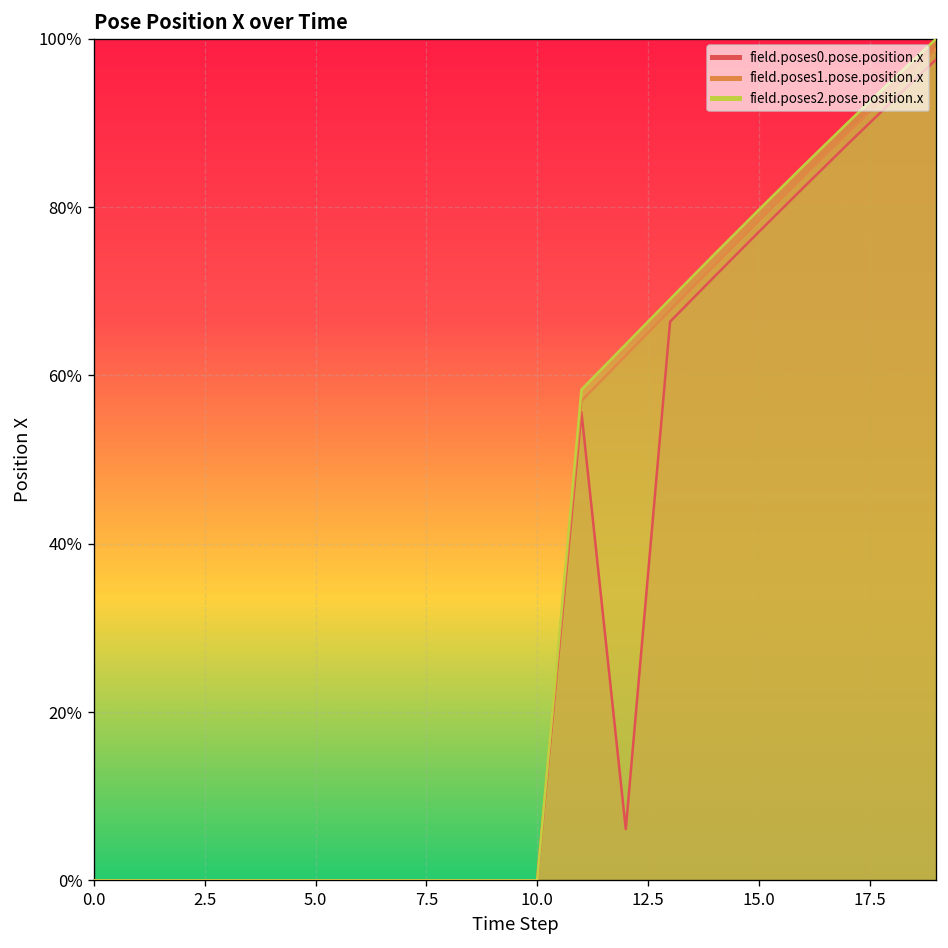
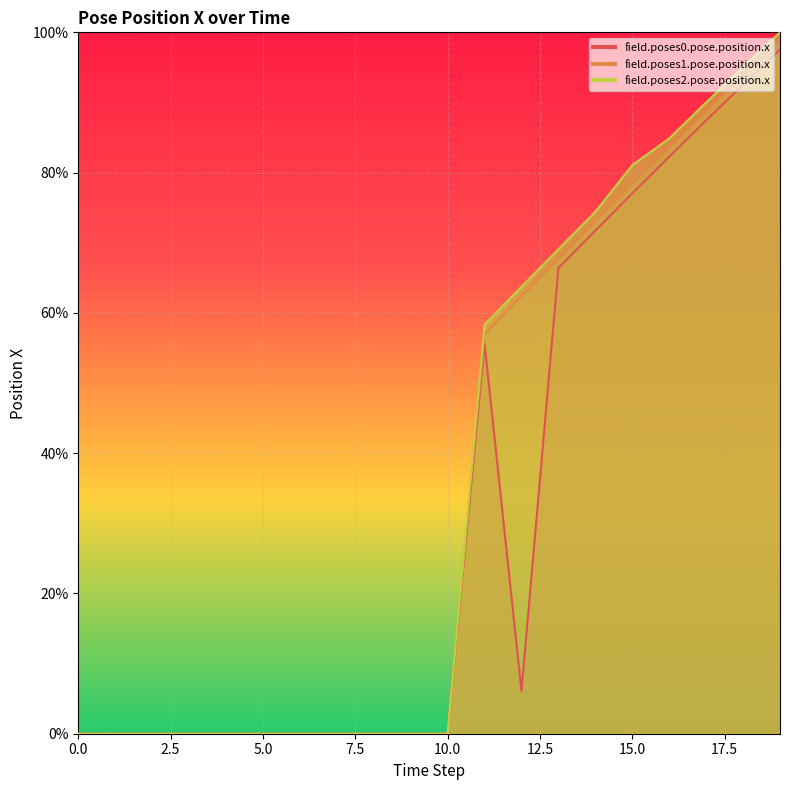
  {
    "field.poses2.pose.position.x": {
-     "15.0": "80%"
+     "15.0": "81%"
    }
  }
